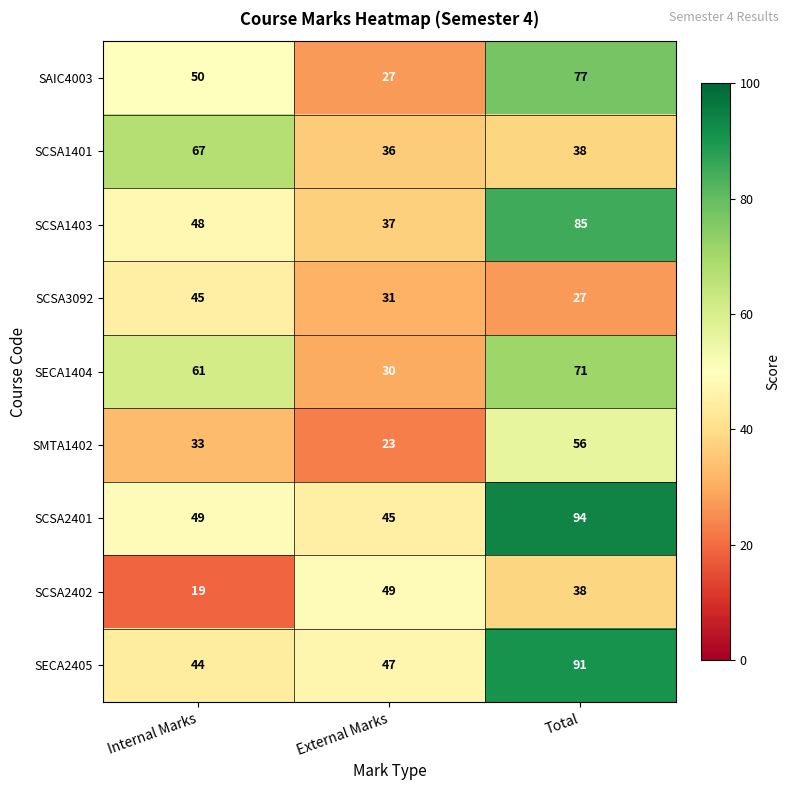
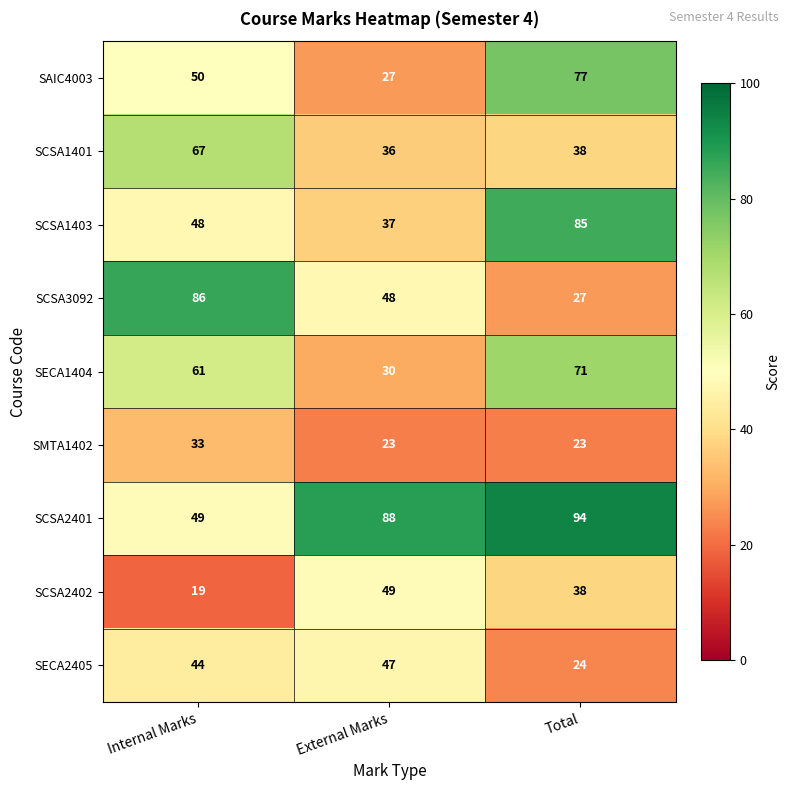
  {
    "SAIC4003": {
      "Internal Marks": 50,
      "External Marks": 27,
      "Total": 77
    },
    "SCSA1401": {
      "Internal Marks": 67,
      "External Marks": 36,
      "Total": 38
    },
    "SCSA1403": {
      "Internal Marks": 48,
      "External Marks": 37,
      "Total": 85
    },
    "SCSA3092": {
-     "Internal Marks": 45,
-     "External Marks": 31,
+     "Internal Marks": 86,
+     "External Marks": 48,
      "Total": 27
    },
    "SECA1404": {
      "Internal Marks": 61,
      "External Marks": 30,
      "Total": 71
    },
    "SMTA1402": {
      "Internal Marks": 33,
      "External Marks": 23,
-     "Total": 56
+     "Total": 23
    },
    "SCSA2401": {
      "Internal Marks": 49,
-     "External Marks": 45,
+     "External Marks": 88,
      "Total": 94
    },
    "SCSA2402": {
      "Internal Marks": 19,
      "External Marks": 49,
      "Total": 38
    },
    "SECA2405": {
      "Internal Marks": 44,
      "External Marks": 47,
-     "Total": 91
+     "Total": 24
    }
  }
